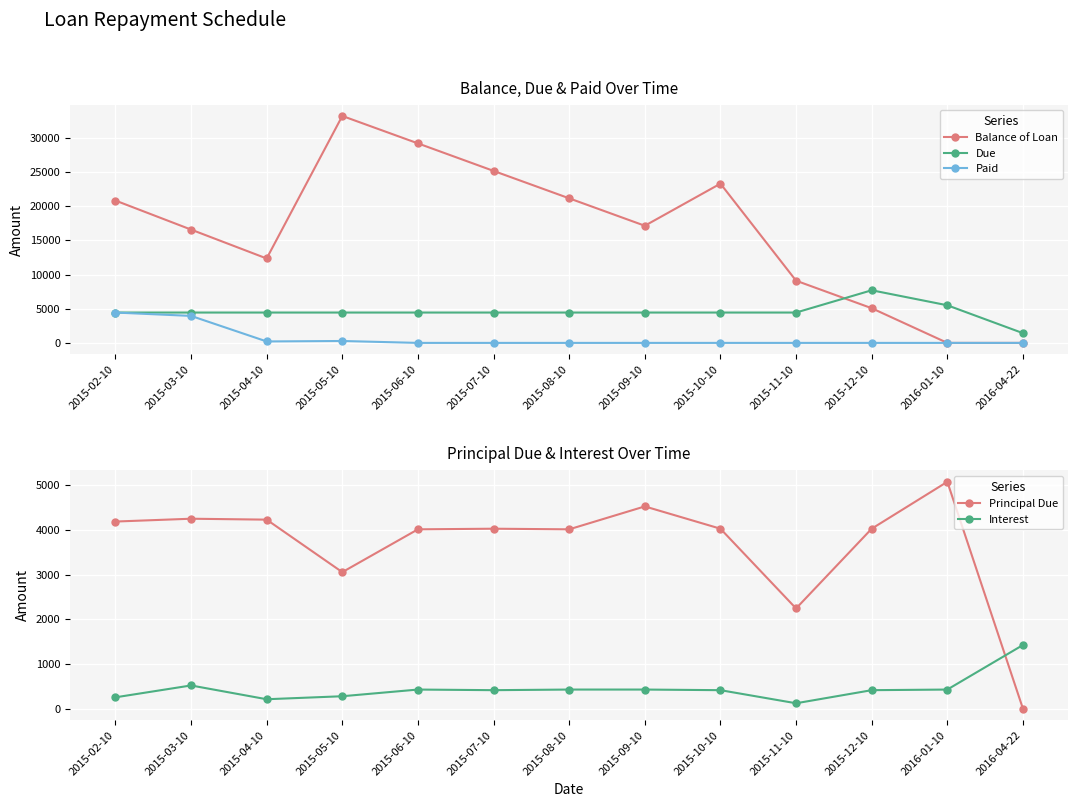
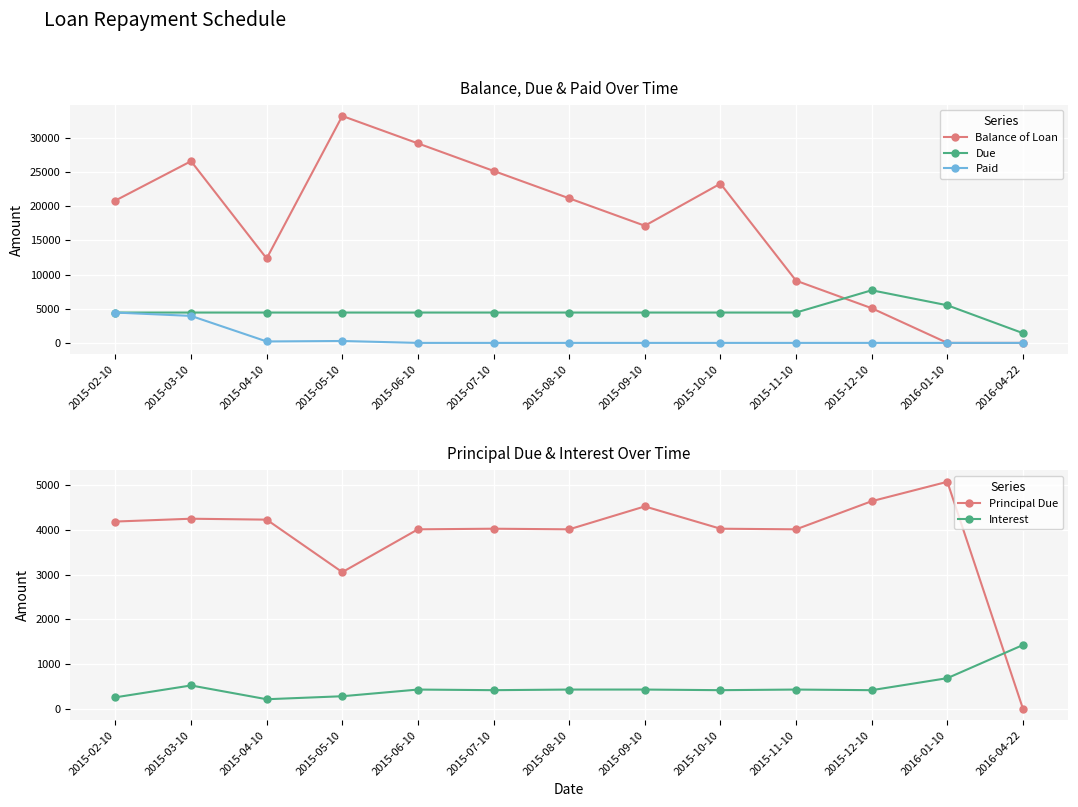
  {
    "Balance, Due & Paid Over Time": {
      "Balance of Loan": {
        "2015-02-10": 21000,
-       "2015-03-10": 17000,
+       "2015-03-10": 27000,
        "2015-04-10": 12000,
        "2015-05-10": 33000,
        "2015-06-10": 29000,
        "2015-07-10": 25000,
        "2015-08-10": 21000,
        "2015-09-10": 17000,
        "2015-10-10": 23000,
        "2015-11-10": 9000,
        "2015-12-10": 5000
      },
      "Due": {
        "2015-03-10": 4000,
        "2015-04-10": 4000,
        "2015-05-10": 4000,
        "2015-06-10": 4000,
        "2015-07-10": 4000,
        "2015-08-10": 4000,
        "2015-09-10": 4000,
        "2015-10-10": 4000,
        "2015-11-10": 4000,
        "2015-12-10": 8000,
        "2016-01-10": 6000,
        "2016-04-22": 1000
      },
      "Paid": {
        "2015-03-10": 4000,
        "2015-04-10": 0,
        "2015-05-10": 0,
        "2015-06-10": 0,
        "2015-07-10": 0,
        "2015-08-10": 0,
        "2015-09-10": 0,
        "2015-10-10": 0,
        "2015-11-10": 0,
        "2015-12-10": 0
      }
    },
    "Principal Due & Interest Over Time": {
      "Principal Due": {
        "2015-02-10": 4200,
        "2015-03-10": 4200,
        "2015-04-10": 4200,
        "2015-05-10": 3100,
        "2015-06-10": 4000,
        "2015-07-10": 4000,
        "2015-08-10": 4000,
        "2015-09-10": 4500,
        "2015-10-10": 4000,
-       "2015-11-10": 2200,
-       "2015-12-10": 4000,
+       "2015-11-10": 4000,
+       "2015-12-10": 4600,
        "2016-01-10": 5100,
        "2016-04-22": 0
      },
      "Interest": {
        "2015-02-10": 300,
        "2015-03-10": 500,
        "2015-04-10": 200,
        "2015-05-10": 300,
        "2015-06-10": 400,
        "2015-07-10": 400,
        "2015-08-10": 400,
        "2015-09-10": 400,
        "2015-10-10": 400,
-       "2015-11-10": 100,
+       "2015-11-10": 400,
        "2015-12-10": 400,
-       "2016-01-10": 400,
+       "2016-01-10": 700,
        "2016-04-22": 1400
      }
    }
  }
